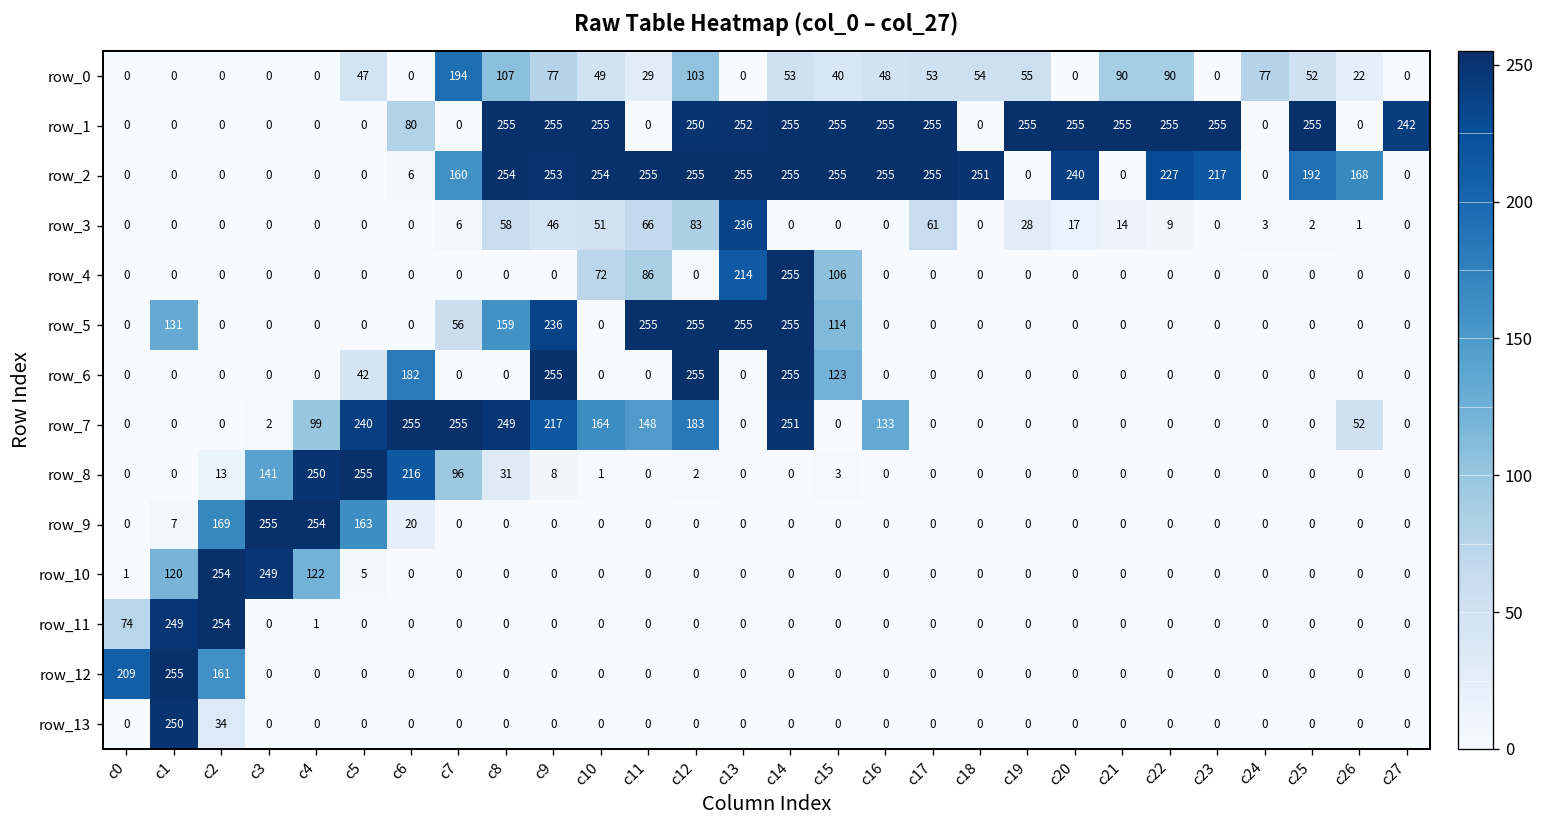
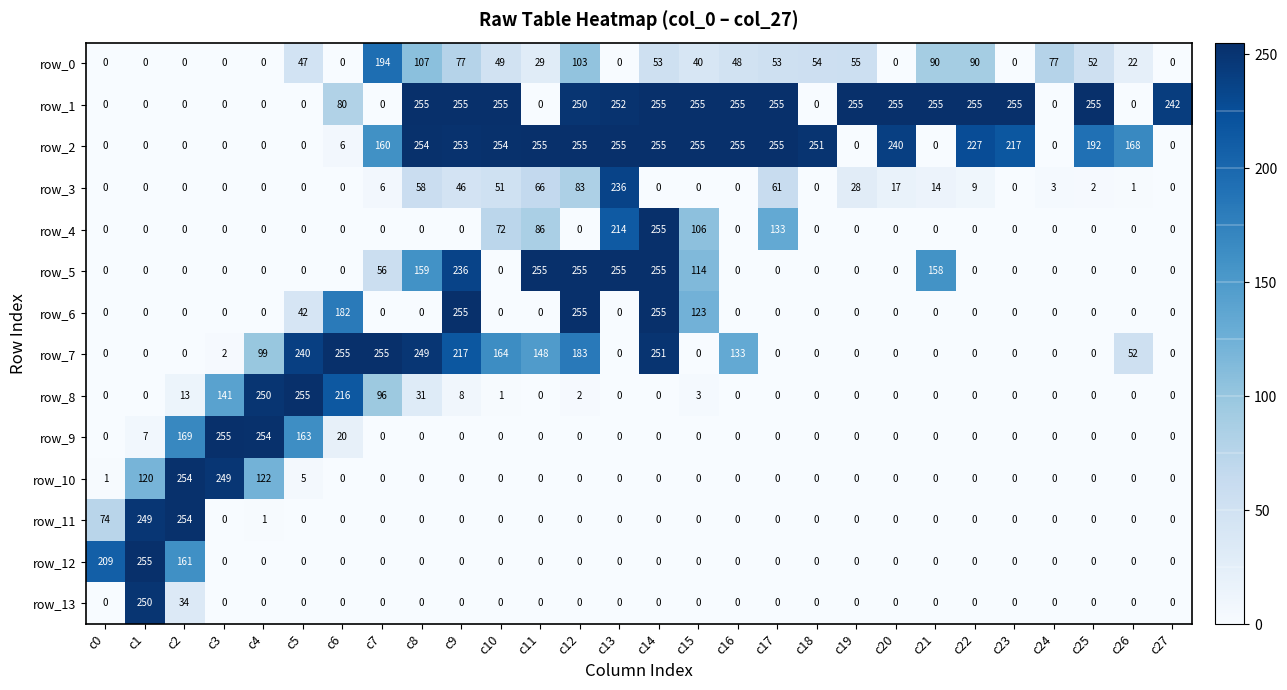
  {
    "row_4": {
      "c0": 0,
      "c1": 0,
      "c2": 0,
      "c3": 0,
      "c4": 0,
      "c5": 0,
      "c6": 0,
      "c7": 0,
      "c8": 0,
      "c9": 0,
      "c10": 72,
      "c11": 86,
      "c12": 0,
      "c13": 214,
      "c14": 255,
      "c15": 106,
      "c16": 0,
-     "c17": 0,
+     "c17": 133,
      "c18": 0,
      "c19": 0,
      "c20": 0,
      "c21": 0,
      "c22": 0,
      "c23": 0,
      "c24": 0,
      "c25": 0,
      "c26": 0,
      "c27": 0
    },
    "row_5": {
      "c0": 0,
-     "c1": 131,
+     "c1": 0,
      "c2": 0,
      "c3": 0,
      "c4": 0,
      "c5": 0,
      "c6": 0,
      "c7": 56,
      "c8": 159,
      "c9": 236,
      "c10": 0,
      "c11": 255,
      "c12": 255,
      "c13": 255,
      "c14": 255,
      "c15": 114,
      "c16": 0,
      "c17": 0,
      "c18": 0,
      "c19": 0,
      "c20": 0,
-     "c21": 0,
+     "c21": 158,
      "c22": 0,
      "c23": 0,
      "c24": 0,
      "c25": 0,
      "c26": 0,
      "c27": 0
    }
  }
